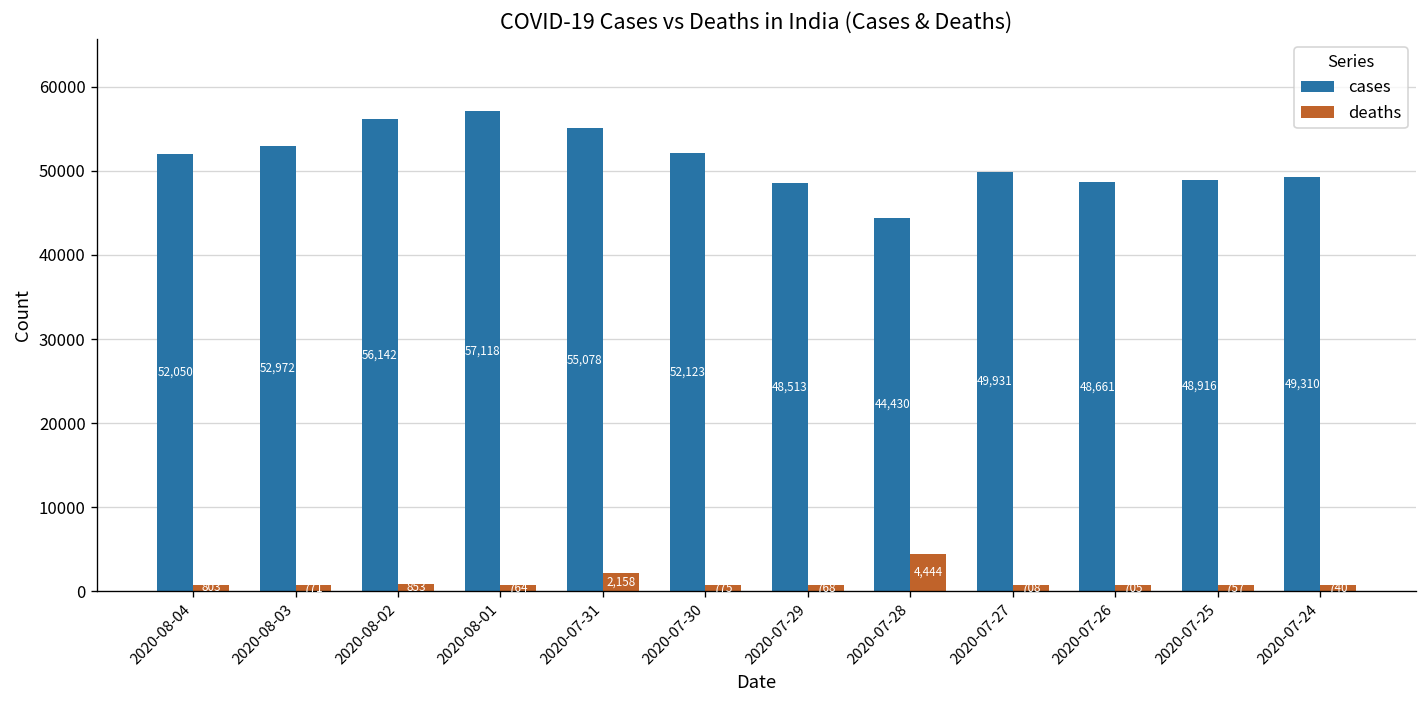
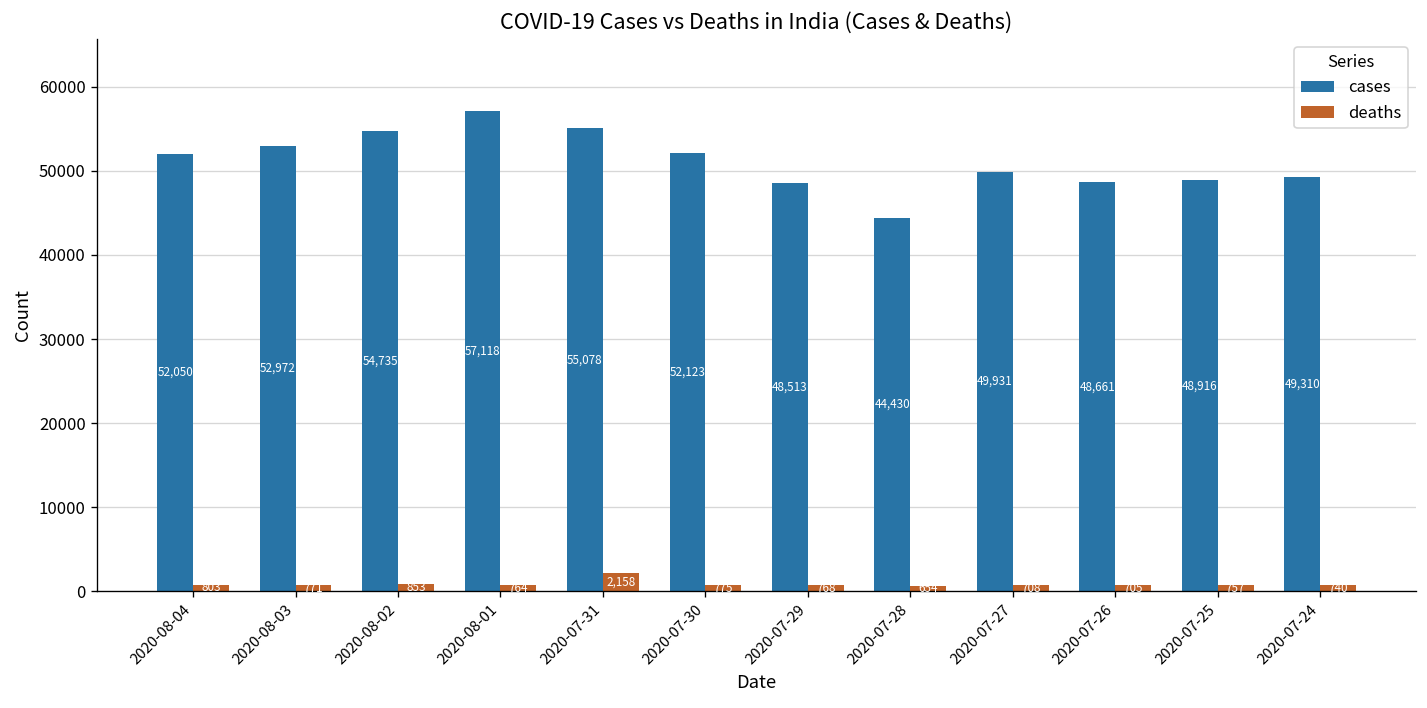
  {
    "cases": {
      "2020-08-04": "52,050",
      "2020-08-03": "52,972",
-     "2020-08-02": "56,142",
+     "2020-08-02": "54,735",
      "2020-08-01": "57,118",
      "2020-07-31": "55,078",
      "2020-07-30": "52,123",
      "2020-07-29": "48,513",
      "2020-07-28": "44,430",
      "2020-07-27": "49,931",
      "2020-07-26": "48,661",
      "2020-07-25": "48,916",
      "2020-07-24": "49,310"
    },
    "deaths": {
      "2020-08-04": "803",
      "2020-08-03": "771",
      "2020-08-02": "853",
      "2020-08-01": "764",
      "2020-07-31": "2,158",
      "2020-07-30": "775",
      "2020-07-29": "768",
-     "2020-07-28": "4,444",
+     "2020-07-28": "654",
      "2020-07-27": "708",
      "2020-07-26": "705",
      "2020-07-25": "757",
      "2020-07-24": "740"
    }
  }
